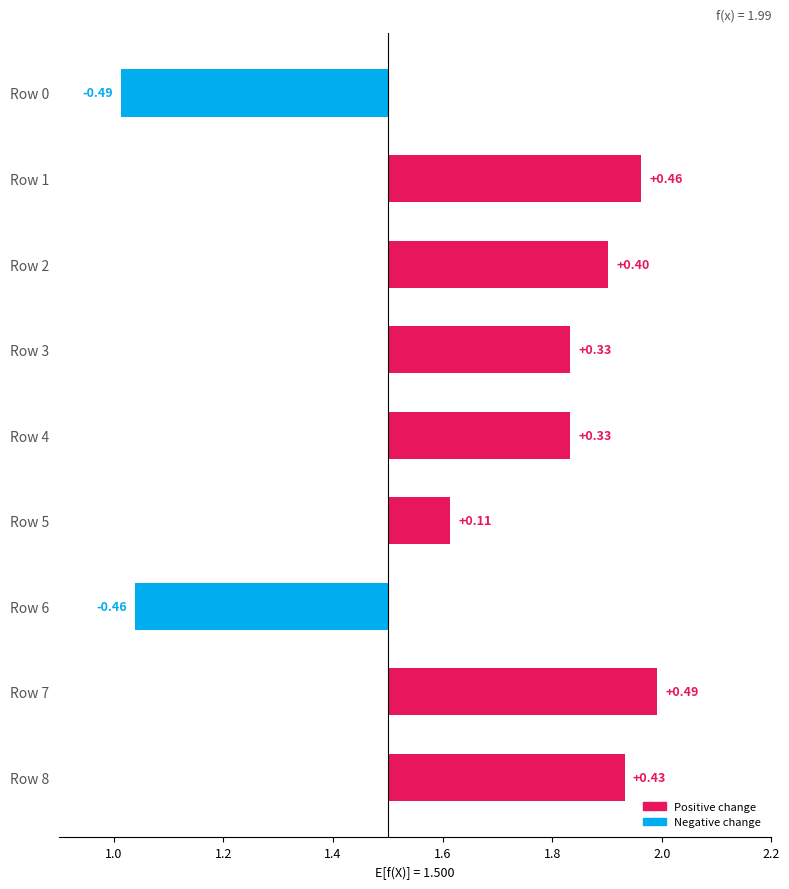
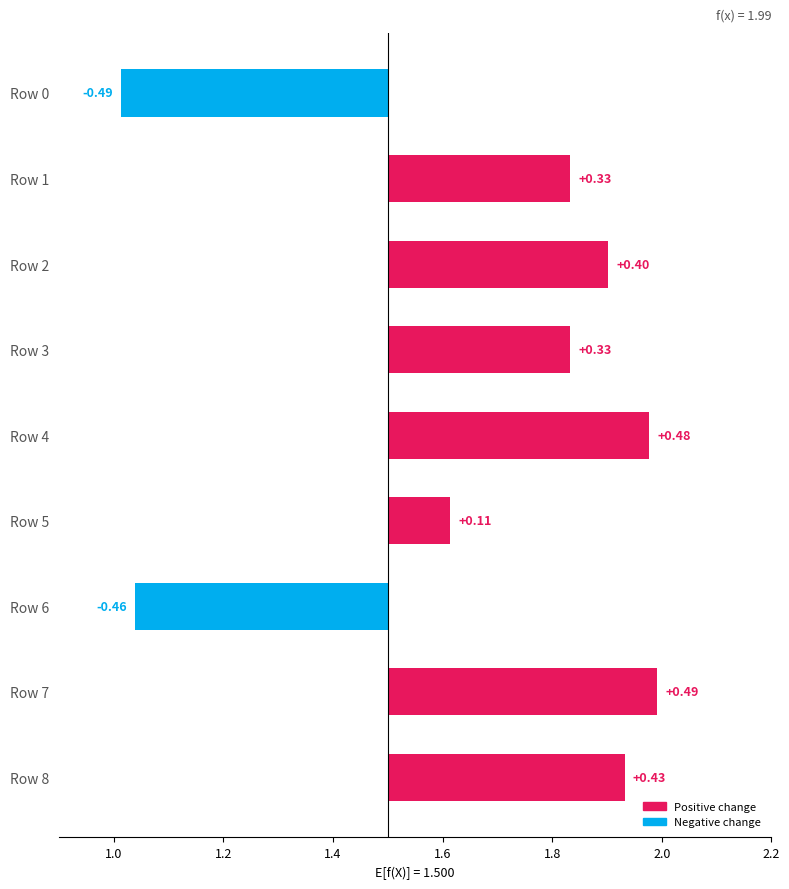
  {
    "Row 0": "-0.49",
-   "Row 1": "+0.46",
+   "Row 1": "+0.33",
    "Row 2": "+0.40",
    "Row 3": "+0.33",
-   "Row 4": "+0.33",
+   "Row 4": "+0.48",
    "Row 5": "+0.11",
    "Row 6": "-0.46",
    "Row 7": "+0.49",
    "Row 8": "+0.43"
  }
